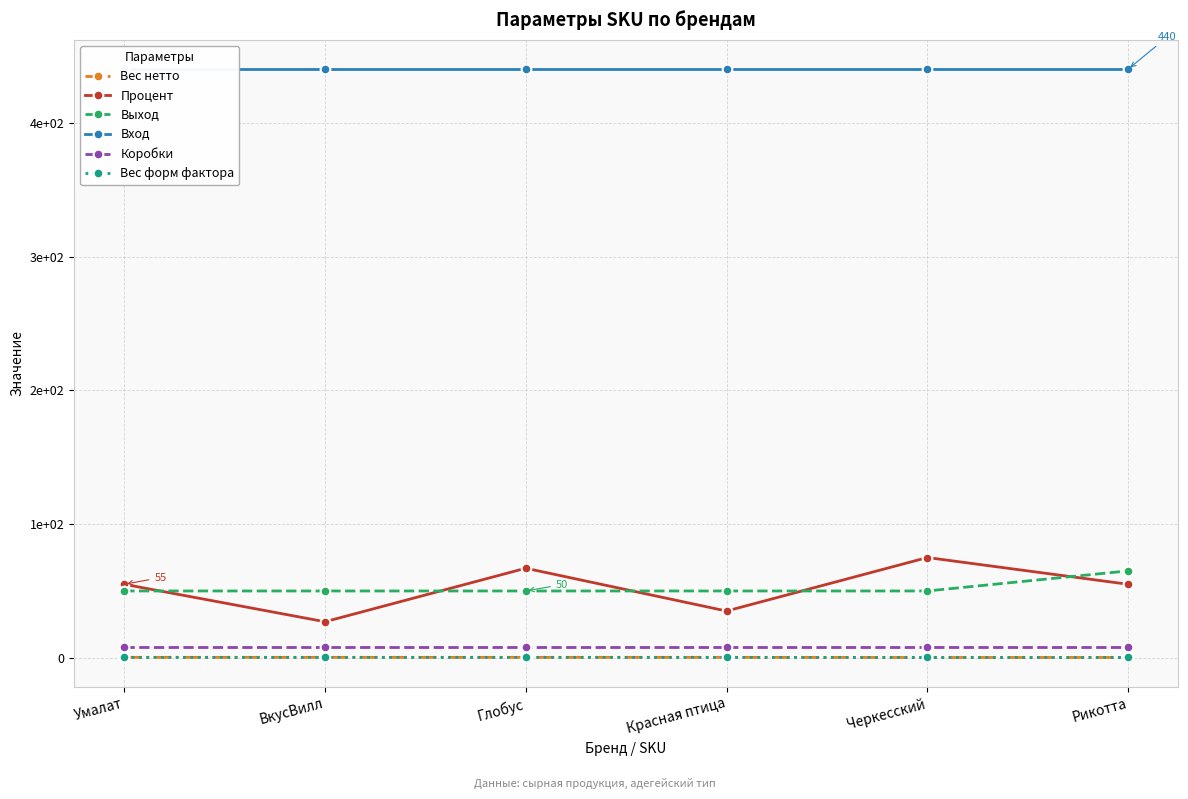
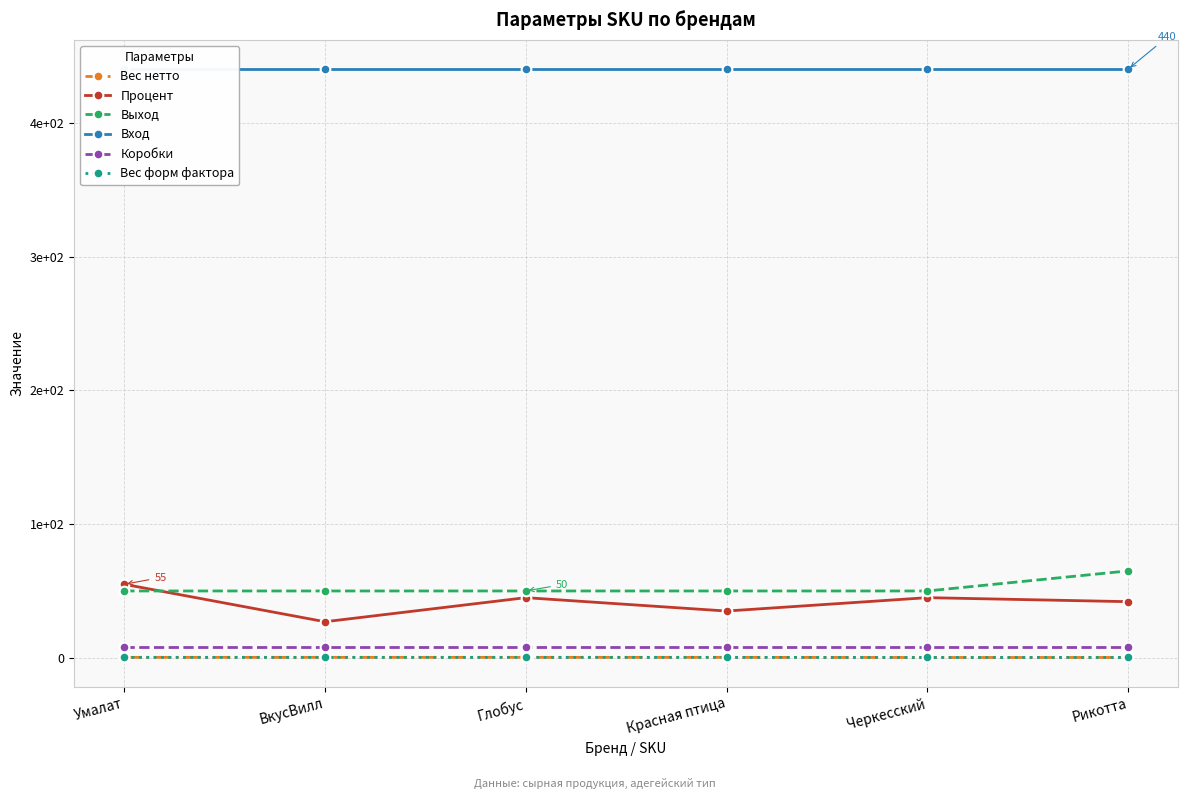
  {
    "Процент": {
      "ВкусВилл": 27,
-     "Глобус": 67,
+     "Глобус": 45,
      "Красная птица": 35,
-     "Черкесский": 75,
-     "Рикотта": 55
+     "Черкесский": 45,
+     "Рикотта": 42
    },
    "Вход": {
      "Рикотта": 440
    },
    "Коробки": {
      "Умалат": 8,
      "ВкусВилл": 8,
      "Глобус": 8,
      "Красная птица": 8,
      "Черкесский": 8,
      "Рикотта": 8
    }
  }
